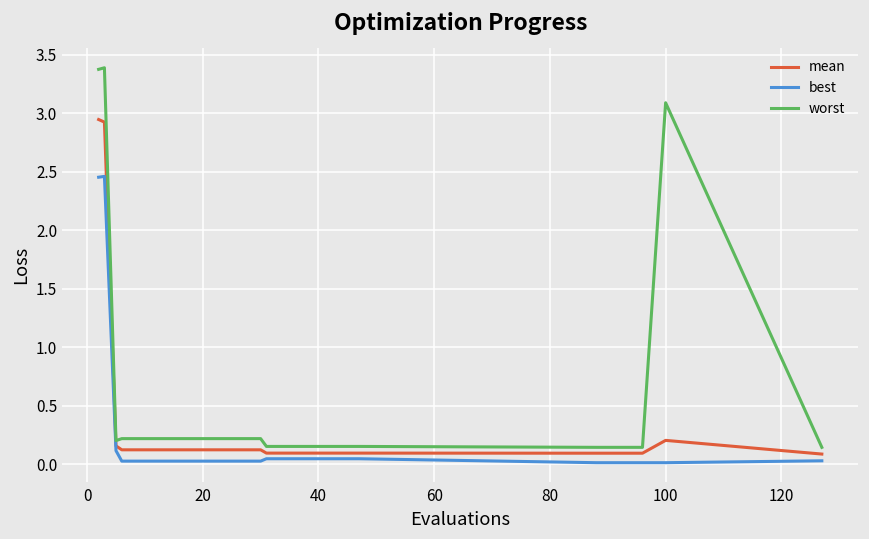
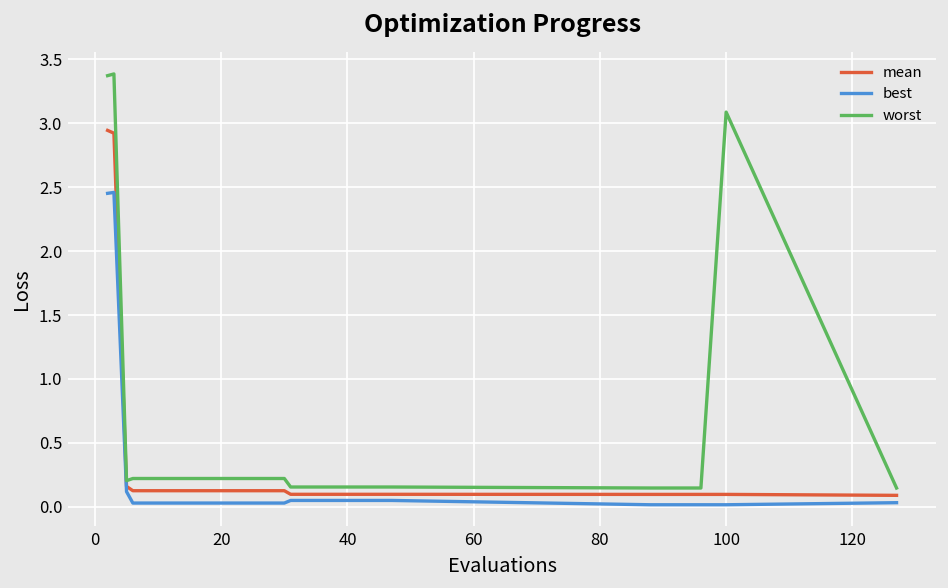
  {
    "mean": {
-     "100": 0.21
+     "100": 0.10
    },
    "best": {
      "100": 0.01
    },
    "worst": {
      "100": 3.09
    }
  }
